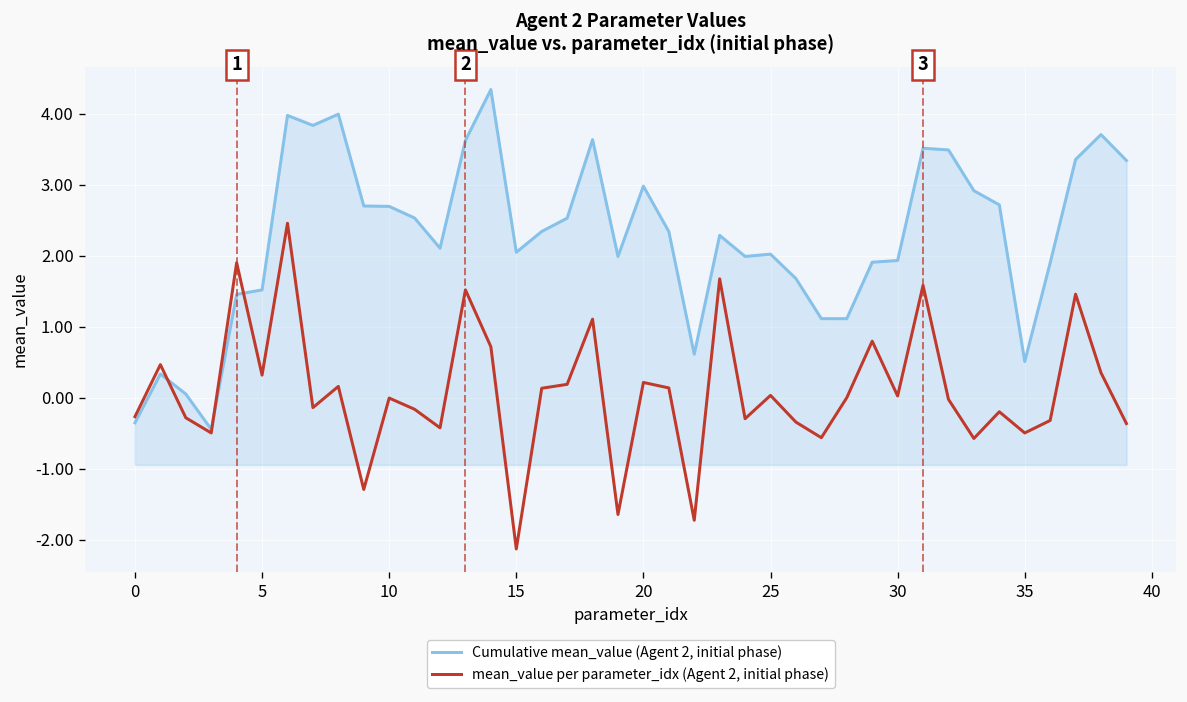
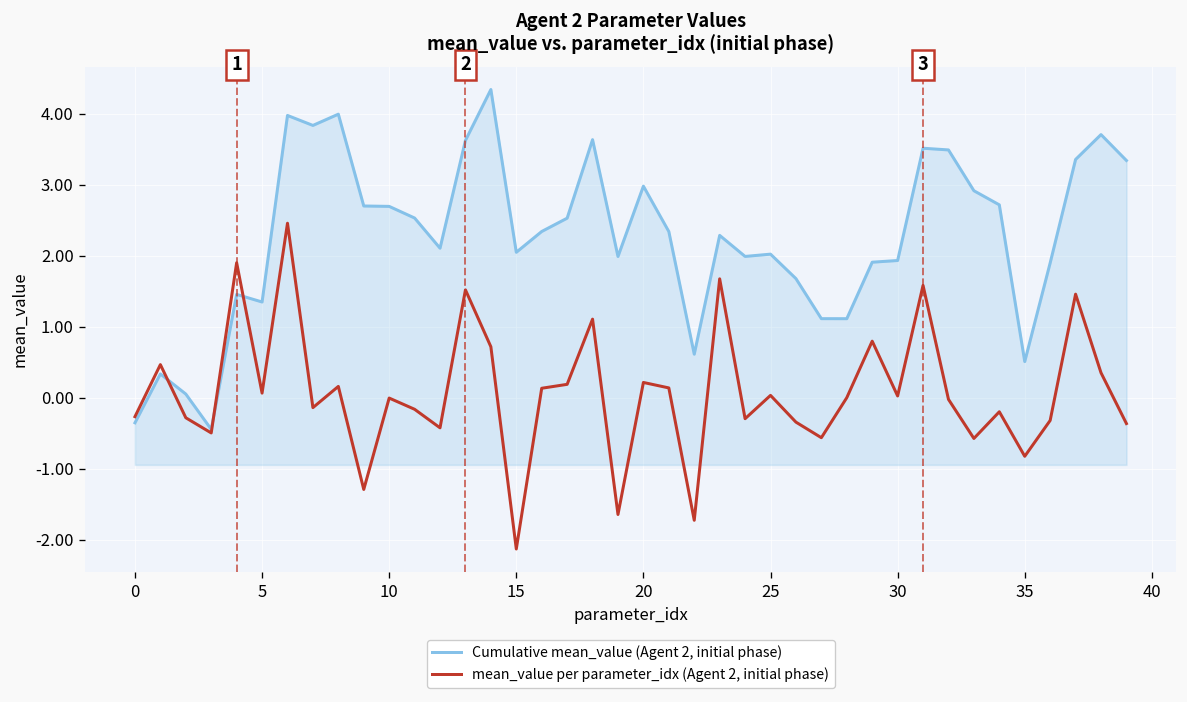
  {
    "Cumulative mean_value (Agent 2, initial phase)": {
      "0": -0.4,
-     "5": 1.5,
+     "5": 1.3,
      "10": 2.7,
      "15": 2.0,
      "20": 3.0,
      "25": 2.0,
      "30": 1.9,
      "35": 0.5
    },
    "mean_value per parameter_idx (Agent 2, initial phase)": {
      "0": -0.3,
-     "5": 0.3,
+     "5": 0.1,
      "10": 0.0,
      "15": -2.1,
      "20": 0.2,
      "25": 0.0,
      "30": 0.0,
-     "35": -0.5
+     "35": -0.8
    }
  }
